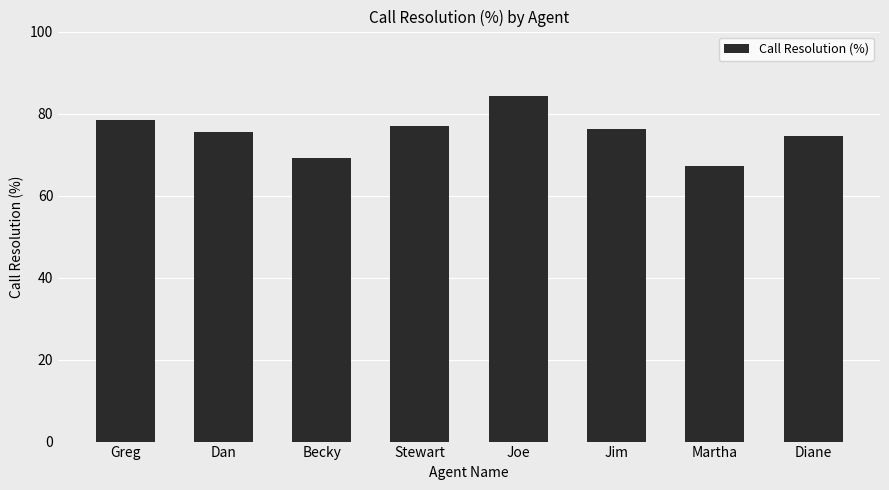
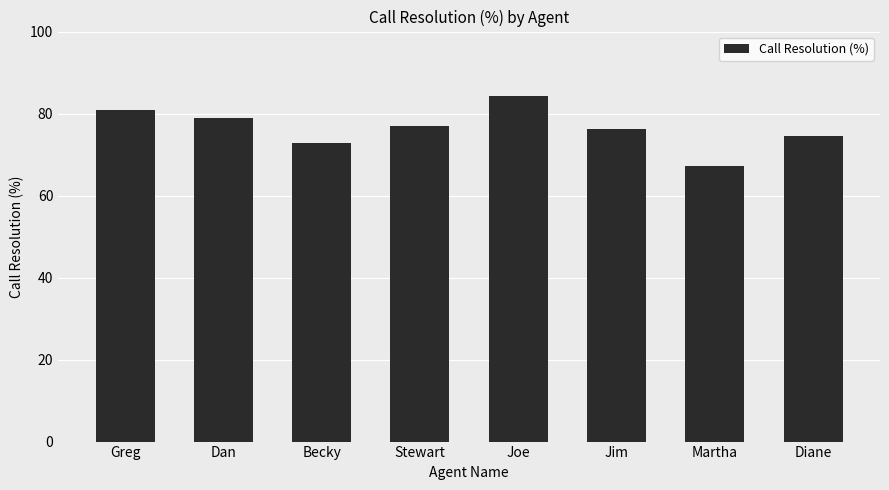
  {
-   "Greg": 78,
-   "Dan": 75,
-   "Becky": 69,
+   "Greg": 81,
+   "Dan": 79,
+   "Becky": 73,
    "Stewart": 77,
    "Joe": 84,
    "Jim": 76,
    "Martha": 67,
    "Diane": 74
  }
